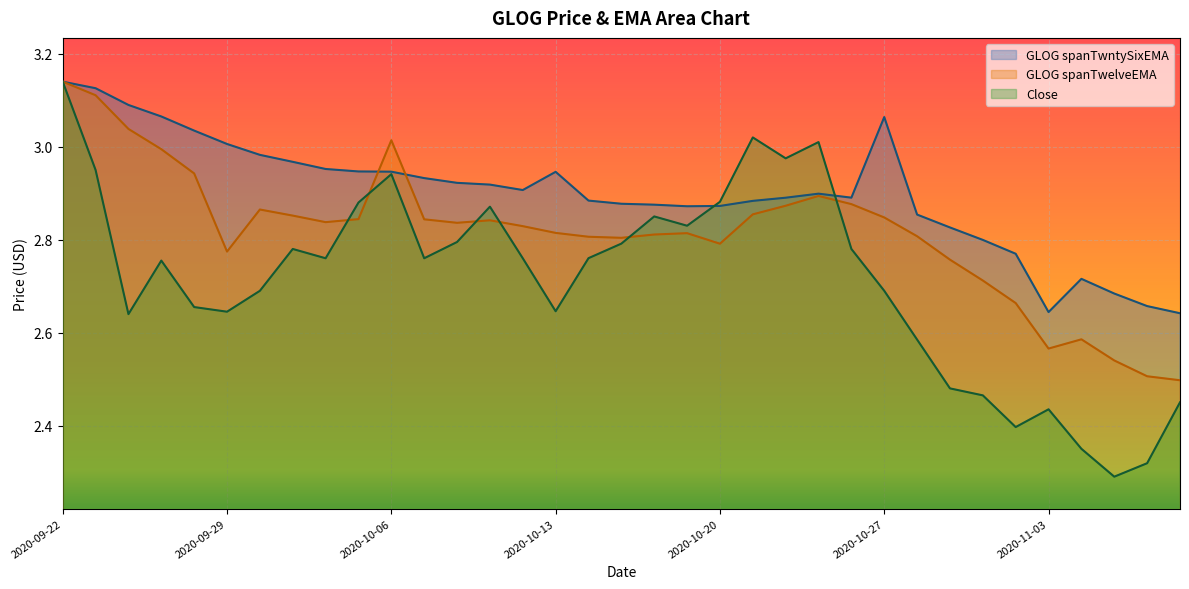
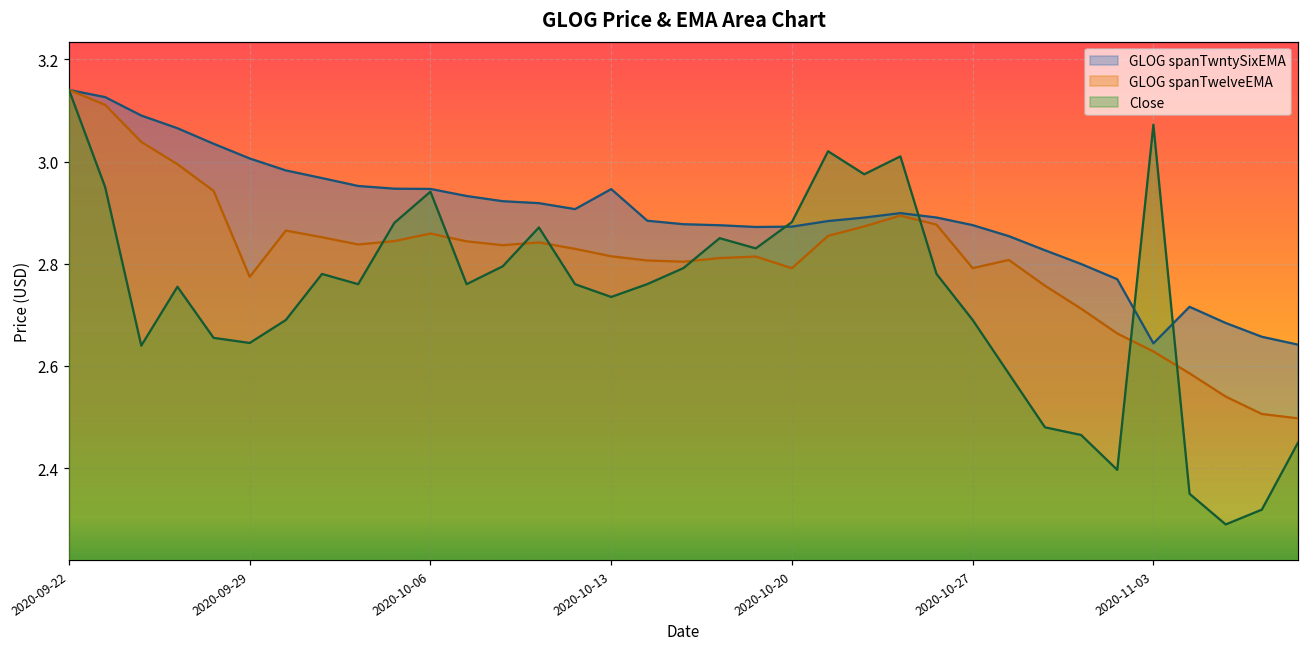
  {
    "GLOG spanTwntySixEMA": {
      "2020-09-29": 3.01,
      "2020-10-13": 2.95,
      "2020-10-20": 2.87,
-     "2020-10-27": 3.06,
+     "2020-10-27": 2.88,
      "2020-11-03": 2.64
    },
    "GLOG spanTwelveEMA": {
      "2020-09-29": 2.77,
-     "2020-10-06": 3.01,
+     "2020-10-06": 2.86,
      "2020-10-13": 2.81,
      "2020-10-20": 2.79,
-     "2020-10-27": 2.85,
-     "2020-11-03": 2.57
+     "2020-10-27": 2.79,
+     "2020-11-03": 2.63
    },
    "Close": {
      "2020-09-29": 2.65,
-     "2020-10-13": 2.65,
+     "2020-10-13": 2.74,
      "2020-10-20": 2.88,
      "2020-10-27": 2.69,
-     "2020-11-03": 2.44
+     "2020-11-03": 3.07
    }
  }
